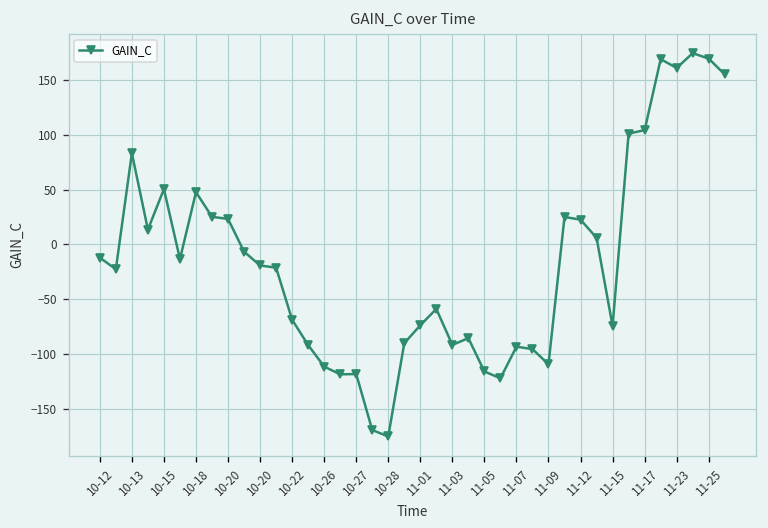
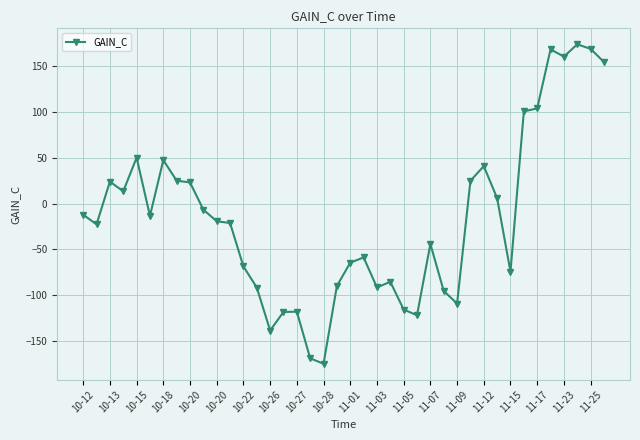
  {
    "10-12": -10,
-   "10-13": 80,
+   "10-13": 20,
    "10-15": 50,
    "10-18": 50,
    "10-22": -70,
-   "10-26": -110,
+   "10-26": -140,
    "10-27": -120,
    "10-28": -170,
-   "11-01": -70,
+   "11-01": -60,
    "11-03": -90,
    "11-05": -120,
-   "11-07": -90,
+   "11-07": -40,
    "11-09": -110,
-   "11-12": 20,
+   "11-12": 40,
    "11-15": -70,
    "11-17": 100,
    "11-23": 160,
    "11-25": 170
  }
